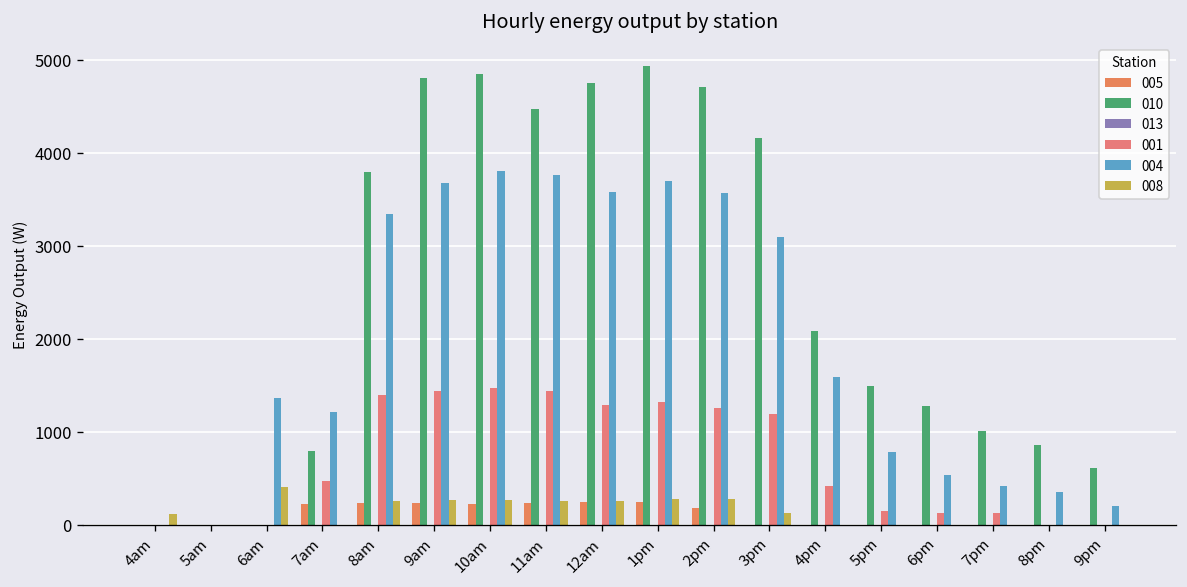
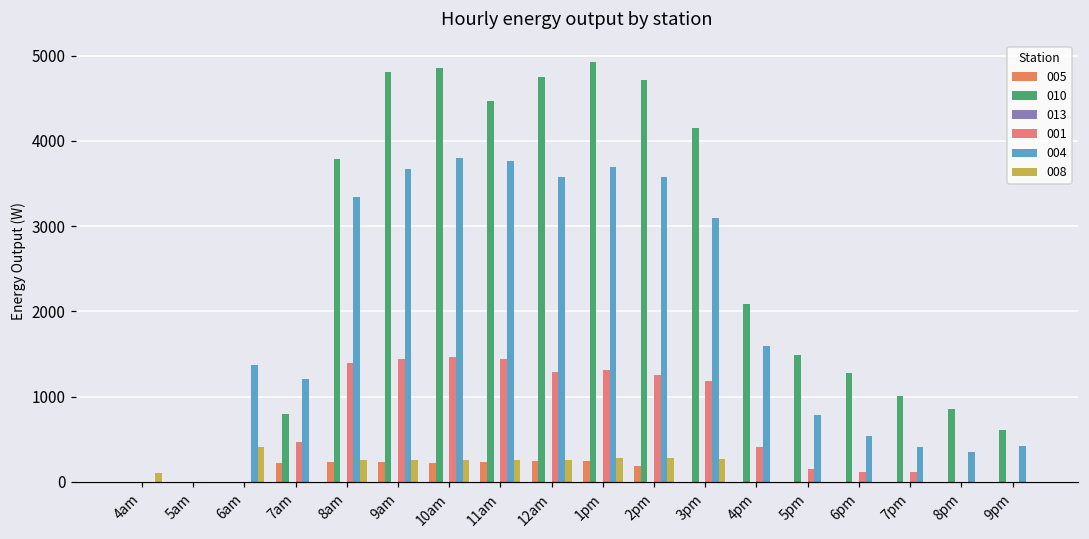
  {
    "010": {
      "4am": 0,
      "5am": 0,
      "6am": 0,
      "7am": 800,
      "8am": 3800,
      "9am": 4800,
      "10am": 4800,
      "11am": 4500,
      "12am": 4700,
      "1pm": 4900,
      "2pm": 4700,
      "3pm": 4200,
      "4pm": 2100,
      "5pm": 1500,
      "6pm": 1300,
      "7pm": 1000,
      "8pm": 900,
      "9pm": 600
    },
    "013": {
      "4am": 0,
      "5am": 0,
      "6am": 0,
      "7am": 0,
      "8am": 0,
      "9am": 0,
      "10am": 0,
      "11am": 0,
      "12am": 0,
      "1pm": 0,
      "2pm": 0,
      "3pm": 0,
      "4pm": 0,
      "5pm": 0,
      "6pm": 0,
      "7pm": 0,
      "8pm": 0,
      "9pm": 0
    },
    "004": {
      "4am": 0,
      "5am": 0,
      "6am": 1400,
      "7am": 1200,
      "8am": 3300,
      "9am": 3700,
      "10am": 3800,
      "11am": 3800,
      "12am": 3600,
      "1pm": 3700,
      "2pm": 3600,
      "3pm": 3100,
      "4pm": 1600,
      "5pm": 800,
      "6pm": 500,
      "7pm": 400,
      "8pm": 400,
-     "9pm": 200
+     "9pm": 400
    },
    "008": {
      "4am": 100,
      "5am": 0,
      "6am": 400,
      "7am": 0,
      "8am": 300,
      "9am": 300,
      "10am": 300,
      "11am": 300,
      "12am": 300,
      "1pm": 300,
      "2pm": 300,
-     "3pm": 100,
+     "3pm": 300,
      "4pm": 0,
      "5pm": 0,
      "6pm": 0,
      "7pm": 0,
      "8pm": 0,
      "9pm": 0
    }
  }
